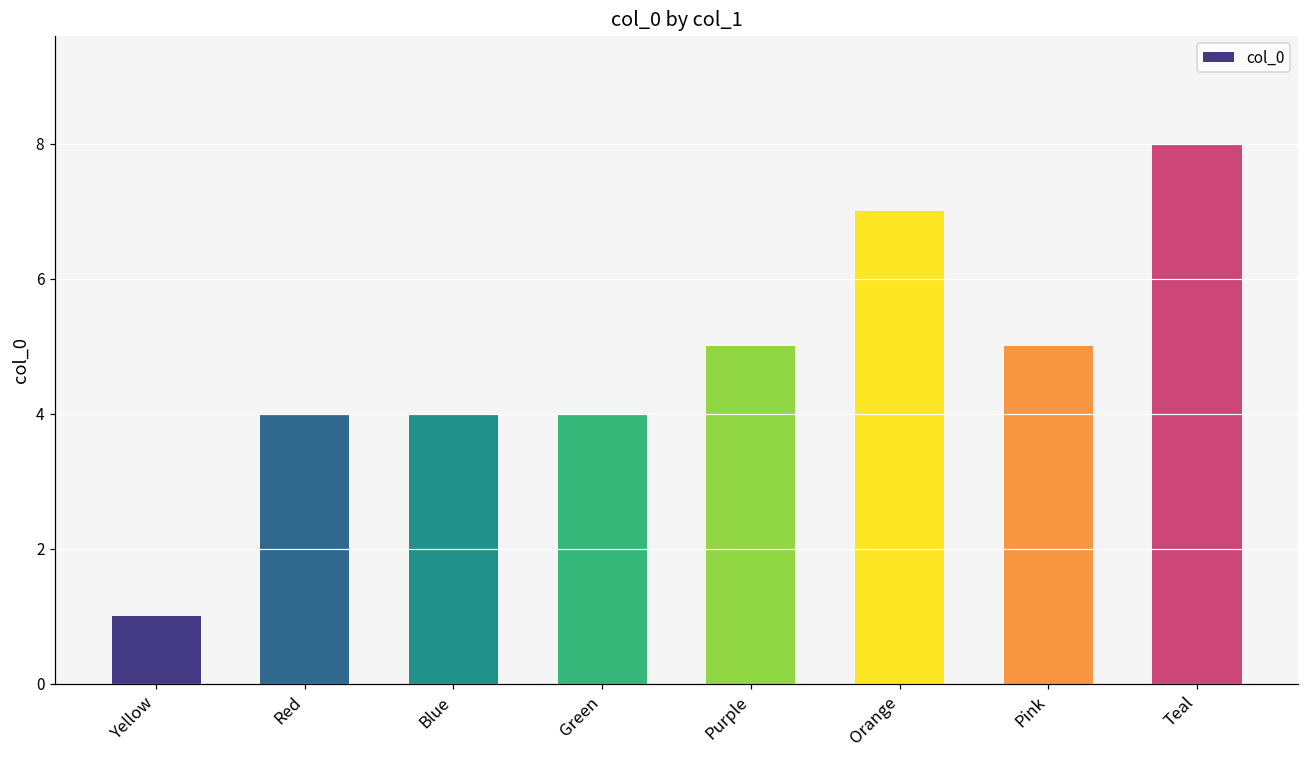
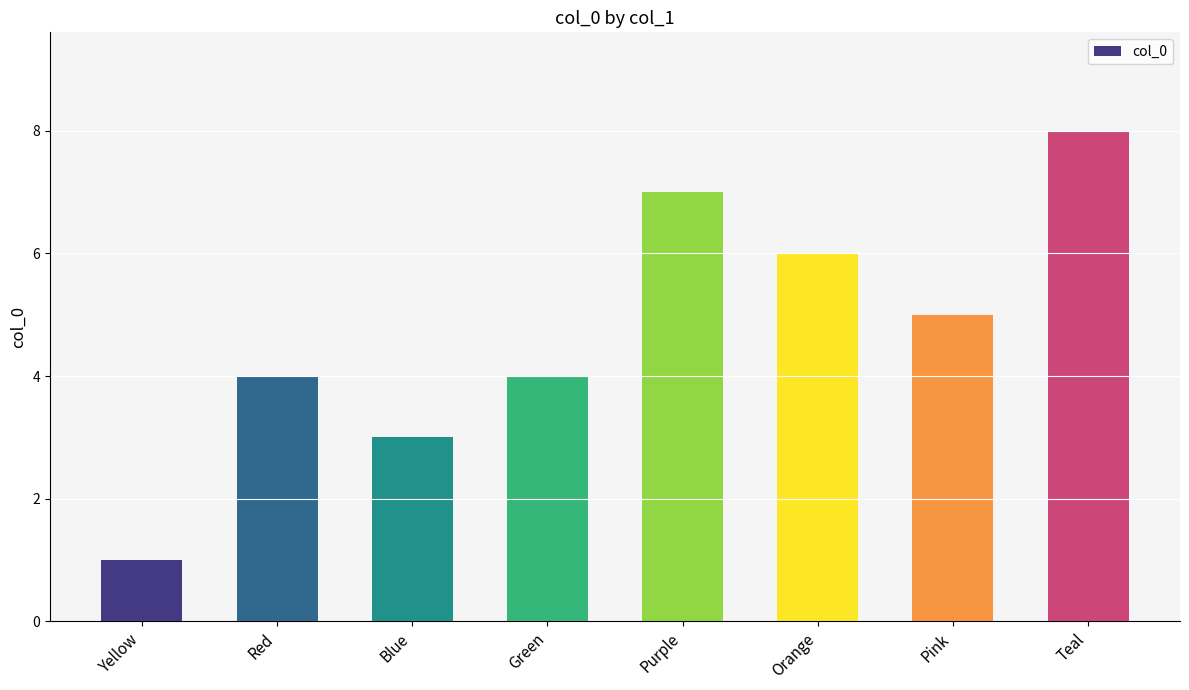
  {
    "Yellow": 1,
    "Red": 4,
-   "Blue": 4,
+   "Blue": 3,
    "Green": 4,
-   "Purple": 5,
-   "Orange": 7,
+   "Purple": 7,
+   "Orange": 6,
    "Pink": 5,
    "Teal": 8
  }
